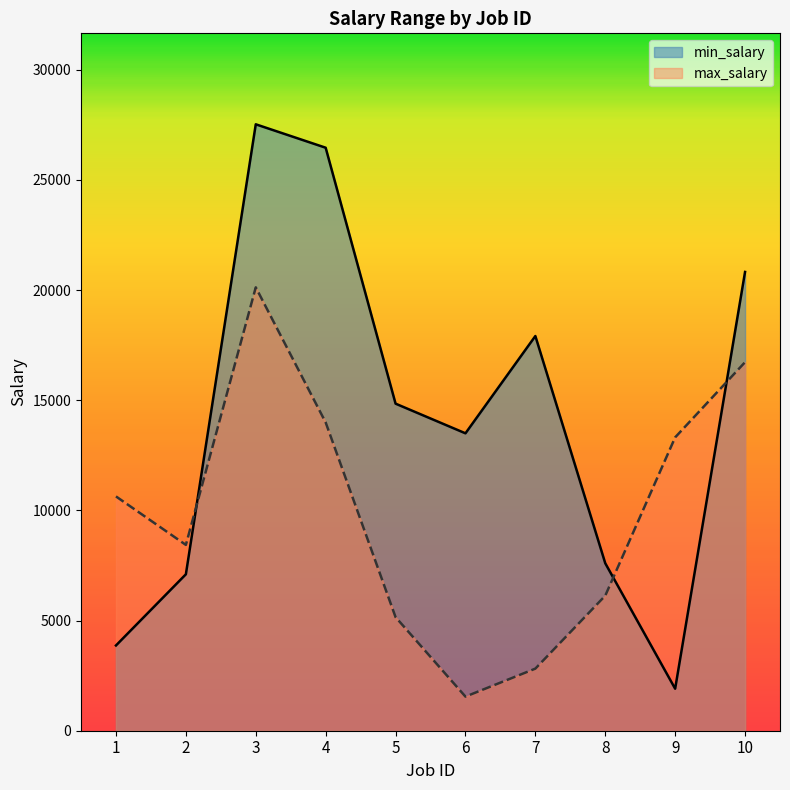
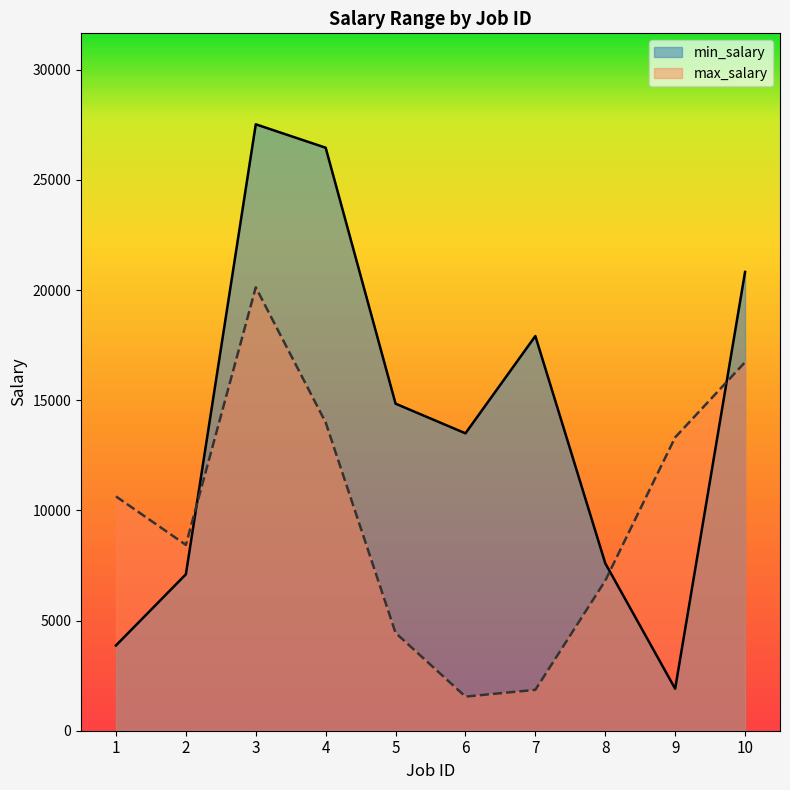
  {
    "min_salary": {
      "1": 3900,
      "2": 7100,
      "3": 27500,
      "4": 26500,
      "5": 14800,
      "6": 13500,
      "7": 17900,
      "8": 7600,
      "9": 1900,
      "10": 20800
    },
    "max_salary": {
      "1": 10600,
      "2": 8400,
      "3": 20100,
      "4": 14000,
-     "5": 5200,
+     "5": 4400,
      "6": 1500,
-     "7": 2800,
-     "8": 6100,
+     "7": 1900,
+     "8": 6800,
      "9": 13300,
      "10": 16700
    }
  }
